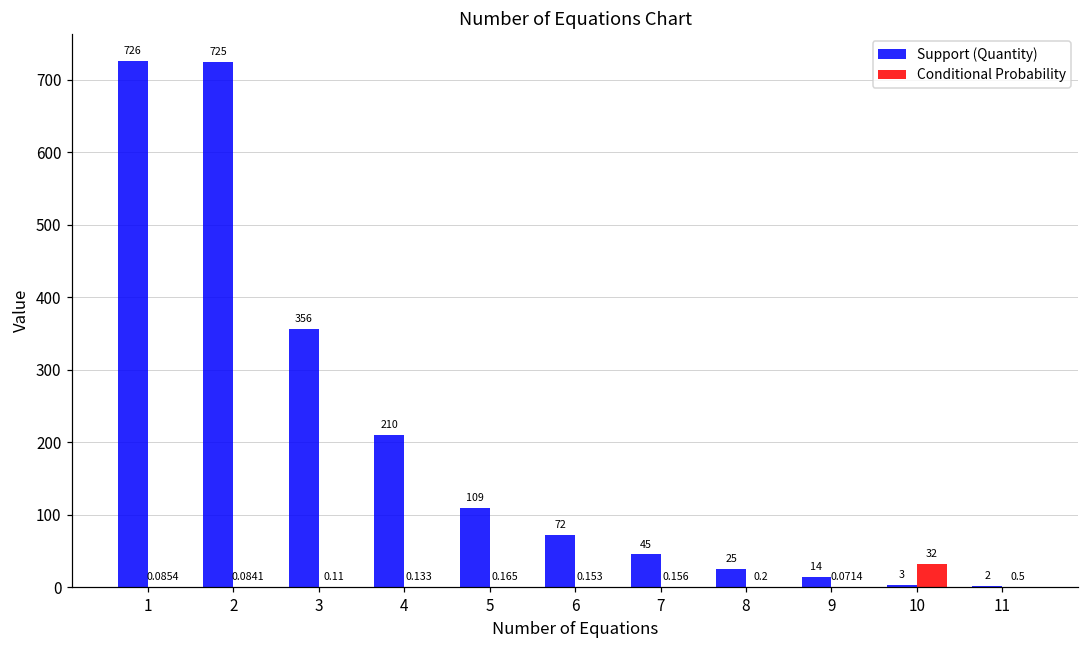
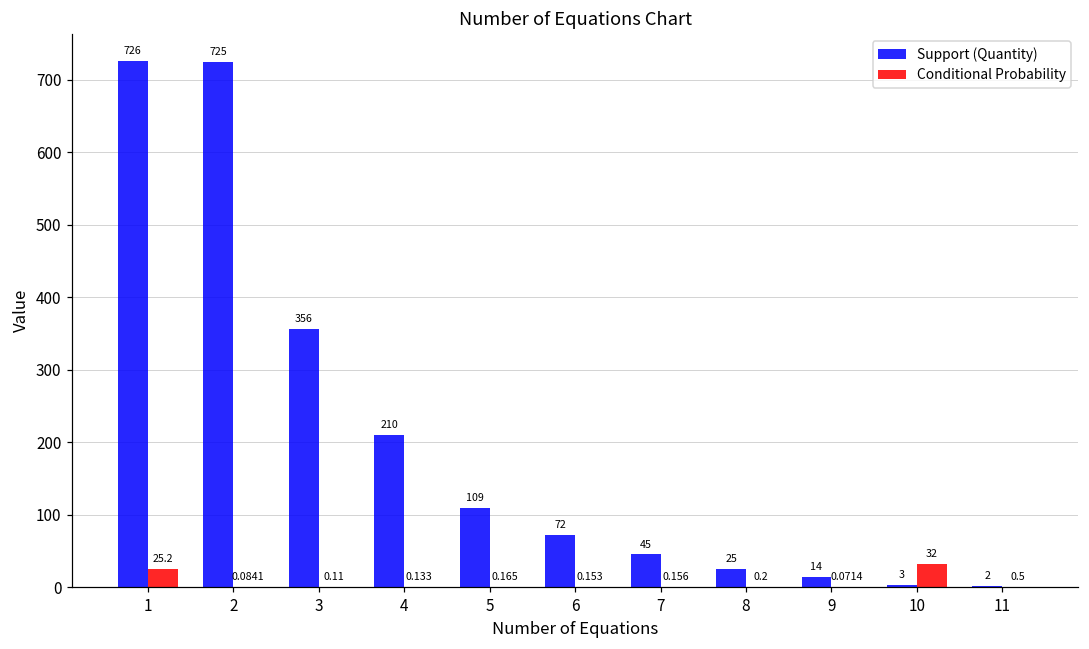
  {
    "Support (Quantity)": {
      "1": 726,
      "2": 725,
      "3": 356,
      "4": 210,
      "5": 109,
      "6": 72,
      "7": 45,
      "8": 25,
      "9": 14,
      "10": 3,
      "11": 2
    },
    "Conditional Probability": {
-     "1": 0.0854,
+     "1": 25.2,
      "2": 0.0841,
      "3": 0.11,
      "4": 0.133,
      "5": 0.165,
      "6": 0.153,
      "7": 0.156,
      "8": 0.2,
      "9": 0.0714,
      "10": 32,
      "11": 0.5
    }
  }
